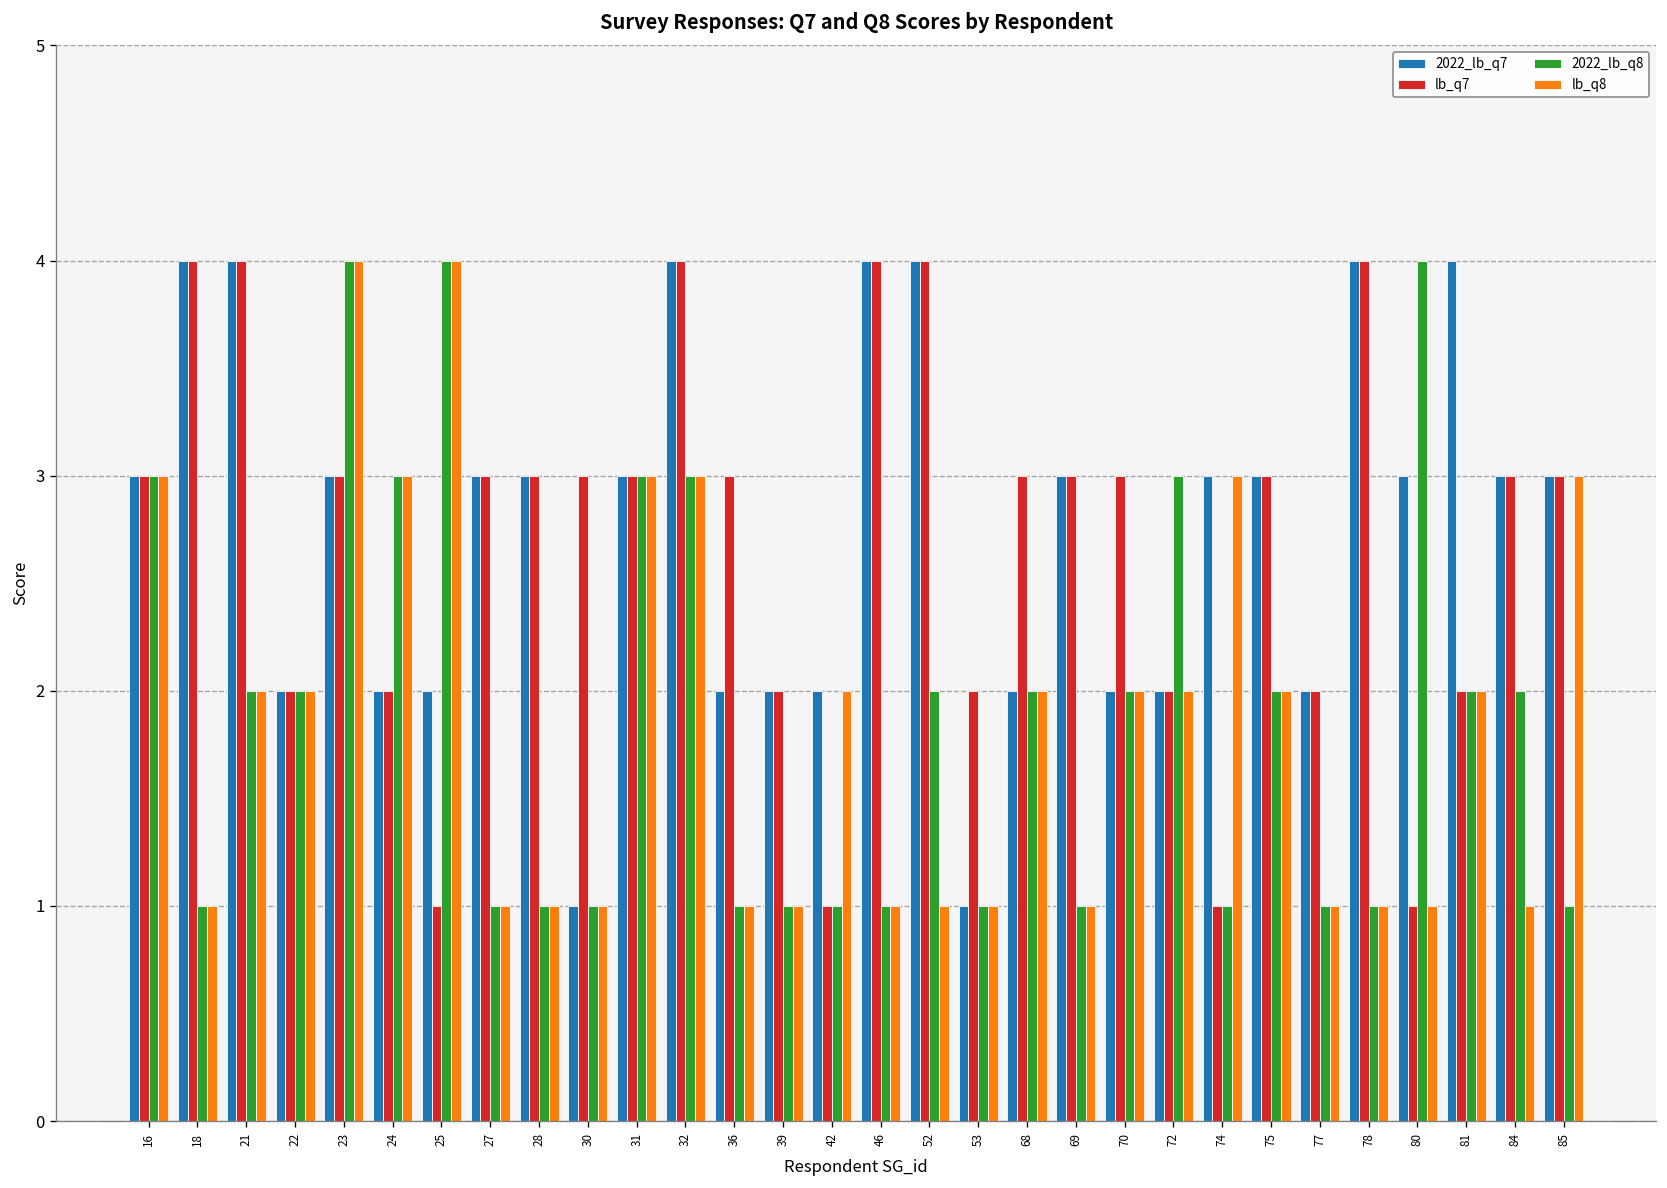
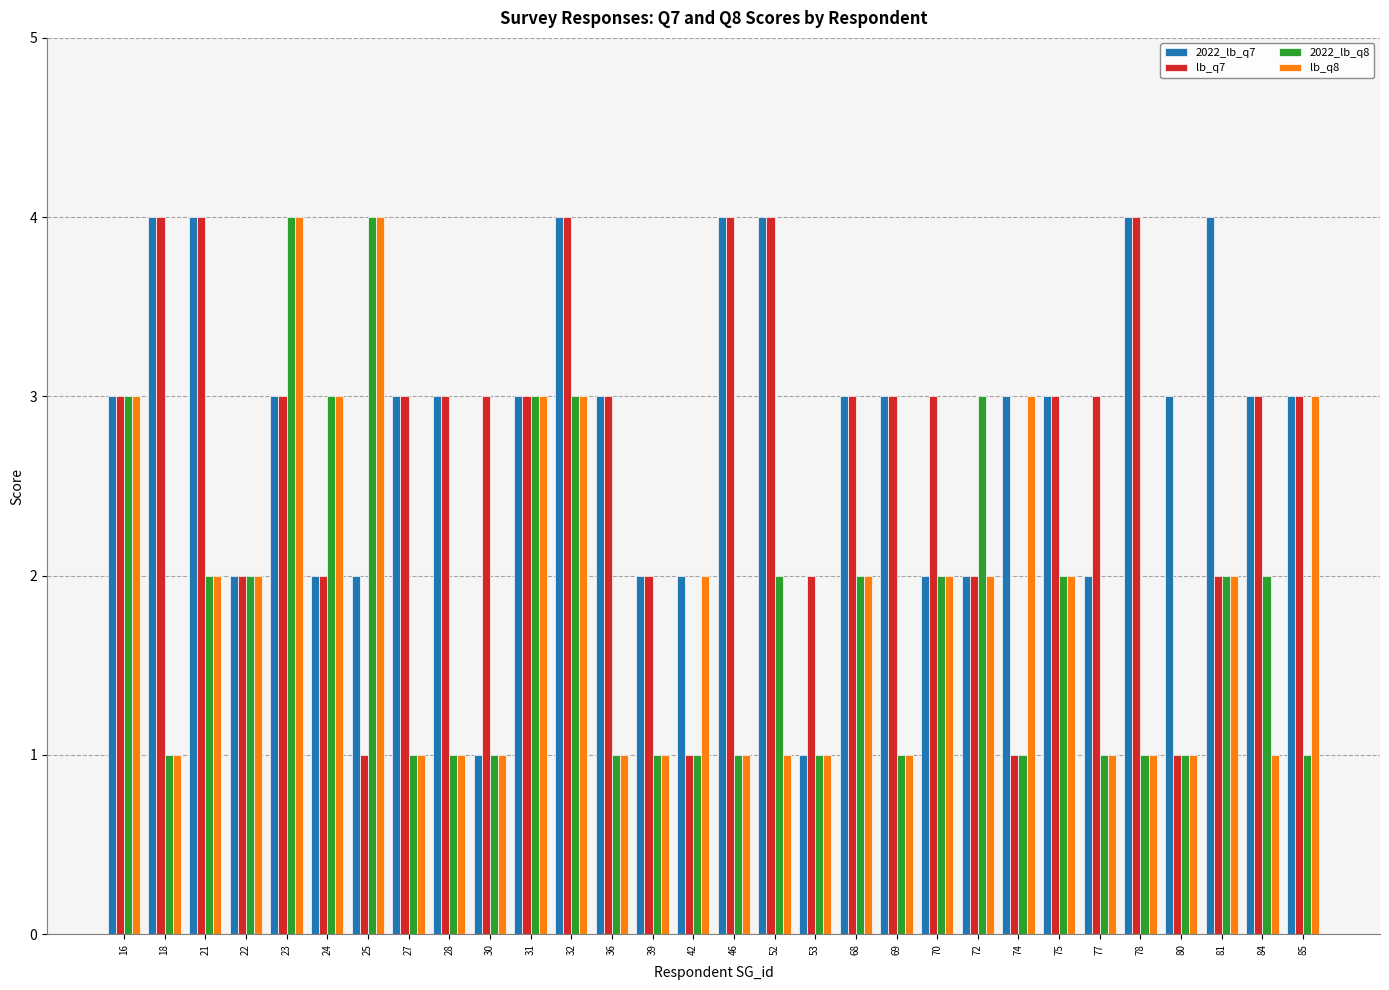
  {
    "2022_lb_q7": {
      "16": 3,
      "18": 4,
      "21": 4,
      "22": 2,
      "23": 3,
      "24": 2,
      "25": 2,
      "27": 3,
      "28": 3,
      "30": 1,
      "31": 3,
      "32": 4,
-     "36": 2,
+     "36": 3,
      "39": 2,
      "42": 2,
      "46": 4,
      "52": 4,
      "53": 1,
-     "68": 2,
+     "68": 3,
      "69": 3,
      "70": 2,
      "72": 2,
      "74": 3,
      "75": 3,
      "77": 2,
      "78": 4,
      "80": 3,
      "81": 4,
      "84": 3,
      "85": 3
    },
    "lb_q7": {
      "16": 3,
      "18": 4,
      "21": 4,
      "22": 2,
      "23": 3,
      "24": 2,
      "25": 1,
      "27": 3,
      "28": 3,
      "30": 3,
      "31": 3,
      "32": 4,
      "36": 3,
      "39": 2,
      "42": 1,
      "46": 4,
      "52": 4,
      "53": 2,
      "68": 3,
      "69": 3,
      "70": 3,
      "72": 2,
      "74": 1,
      "75": 3,
-     "77": 2,
+     "77": 3,
      "78": 4,
      "80": 1,
      "81": 2,
      "84": 3,
      "85": 3
    },
    "2022_lb_q8": {
      "16": 3,
      "18": 1,
      "21": 2,
      "22": 2,
      "23": 4,
      "24": 3,
      "25": 4,
      "27": 1,
      "28": 1,
      "30": 1,
      "31": 3,
      "32": 3,
      "36": 1,
      "39": 1,
      "42": 1,
      "46": 1,
      "52": 2,
      "53": 1,
      "68": 2,
      "69": 1,
      "70": 2,
      "72": 3,
      "74": 1,
      "75": 2,
      "77": 1,
      "78": 1,
-     "80": 4,
+     "80": 1,
      "81": 2,
      "84": 2,
      "85": 1
    },
    "lb_q8": {
      "16": 3,
      "18": 1,
      "21": 2,
      "22": 2,
      "23": 4,
      "24": 3,
      "25": 4,
      "27": 1,
      "28": 1,
      "30": 1,
      "31": 3,
      "32": 3,
      "36": 1,
      "39": 1,
      "42": 2,
      "46": 1,
      "52": 1,
      "53": 1,
      "68": 2,
      "69": 1,
      "70": 2,
      "72": 2,
      "74": 3,
      "75": 2,
      "77": 1,
      "78": 1,
      "80": 1,
      "81": 2,
      "84": 1,
      "85": 3
    }
  }
